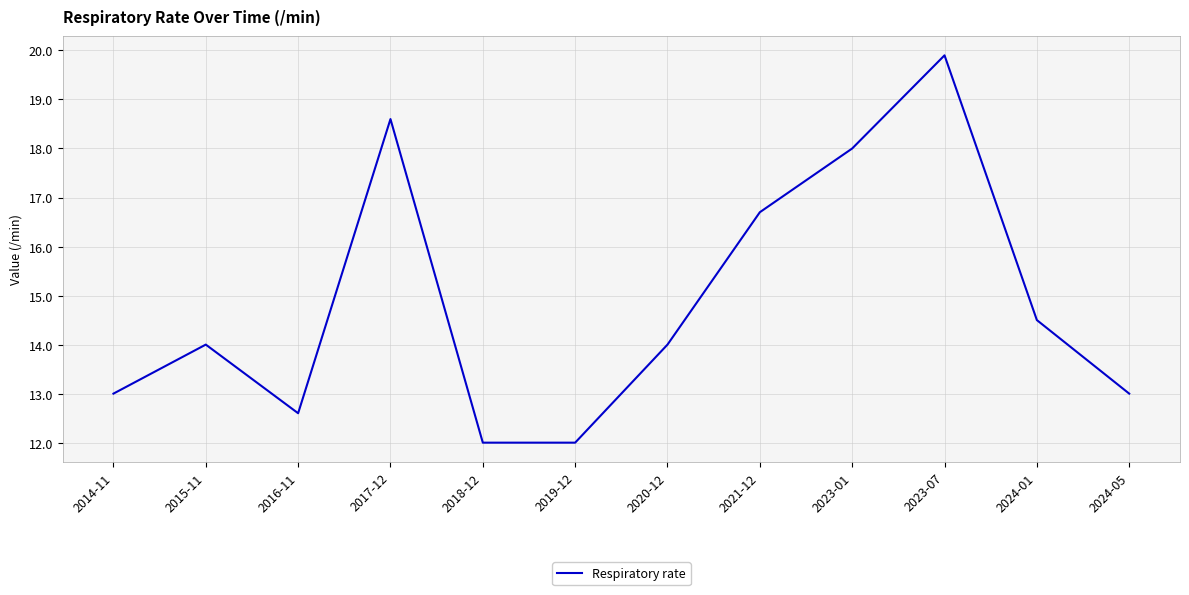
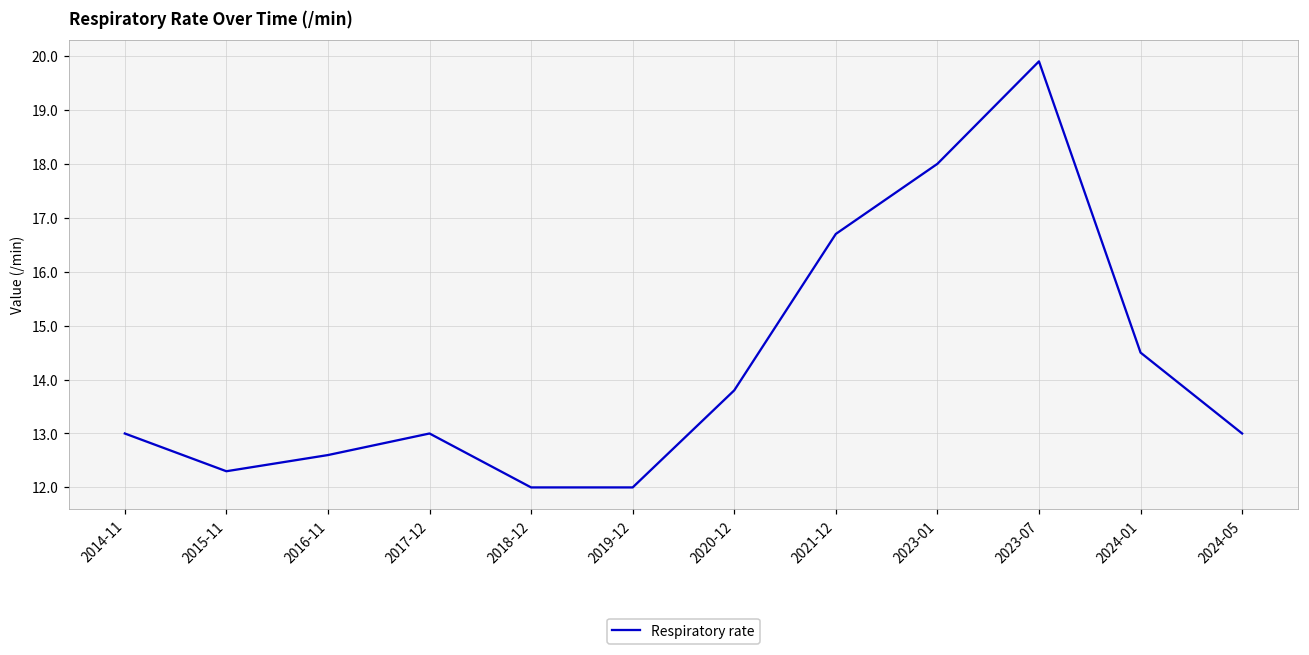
  {
    "2014-11": 13.0,
-   "2015-11": 14.0,
+   "2015-11": 12.3,
    "2016-11": 12.6,
-   "2017-12": 18.6,
+   "2017-12": 13.0,
    "2018-12": 12.0,
    "2019-12": 12.0,
-   "2020-12": 14.0,
+   "2020-12": 13.8,
    "2021-12": 16.7,
    "2023-01": 18.0,
    "2023-07": 19.9,
    "2024-01": 14.5,
    "2024-05": 13.0
  }
